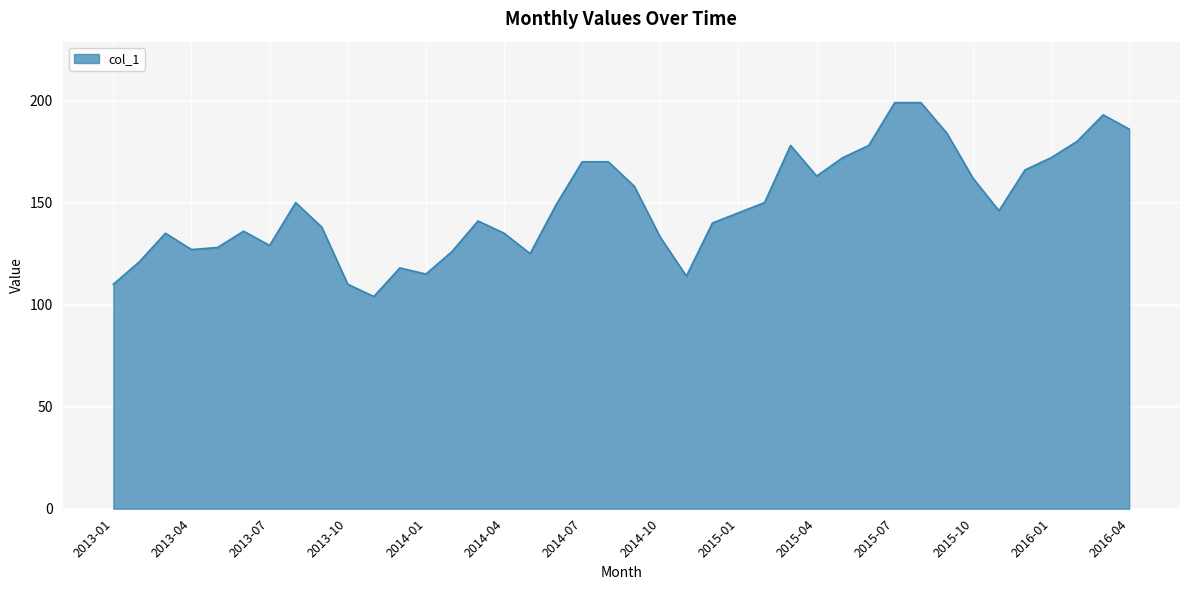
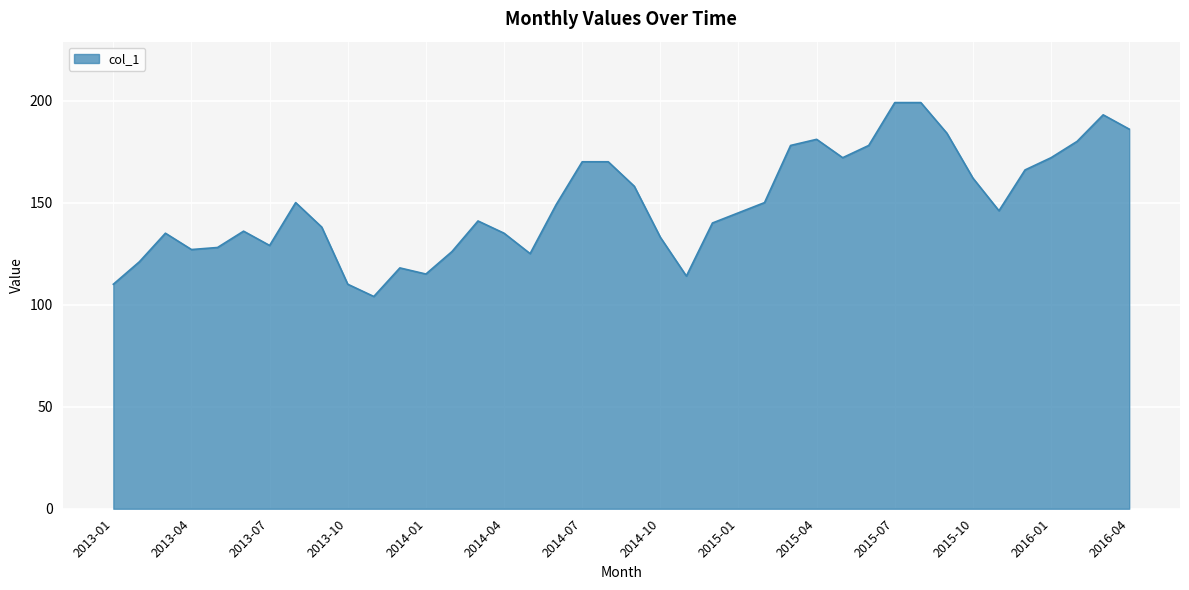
  {
    "2013-01": 110,
    "2013-04": 127,
    "2013-07": 129,
    "2013-10": 110,
    "2014-01": 115,
    "2014-04": 135,
    "2014-07": 170,
    "2014-10": 133,
    "2015-01": 145,
-   "2015-04": 163,
+   "2015-04": 181,
    "2015-07": 199,
    "2015-10": 162,
    "2016-01": 172,
    "2016-04": 186
  }
